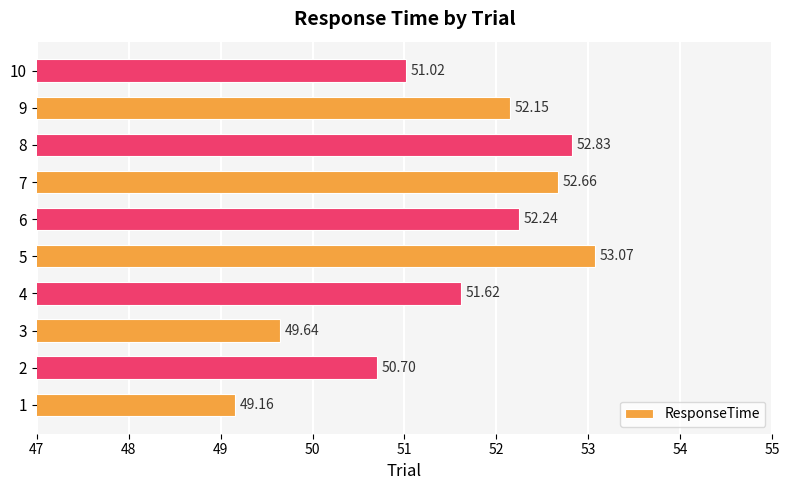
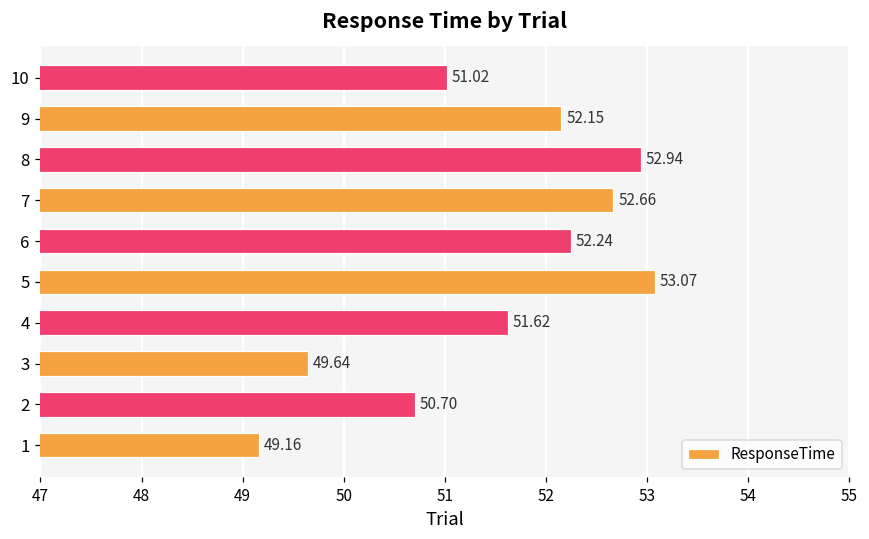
  {
    "10": 51.02,
    "9": 52.15,
-   "8": 52.83,
+   "8": 52.94,
    "7": 52.66,
    "6": 52.24,
    "5": 53.07,
    "4": 51.62,
    "3": 49.64,
    "2": 50.70,
    "1": 49.16
  }
